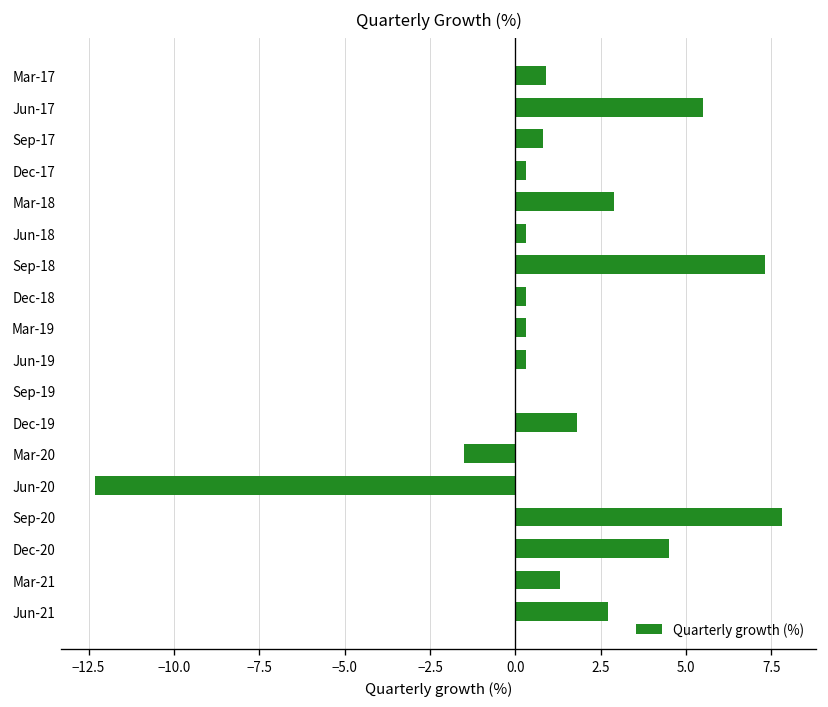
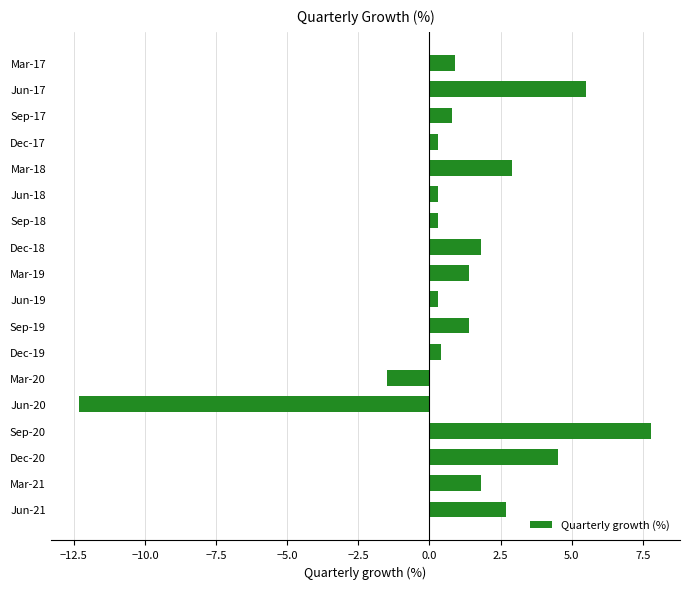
  {
    "Mar-17": 0.9,
    "Jun-17": 5.5,
    "Sep-17": 0.8,
    "Dec-17": 0.3,
    "Mar-18": 2.9,
    "Jun-18": 0.3,
-   "Sep-18": 7.3,
-   "Dec-18": 0.3,
-   "Mar-19": 0.3,
+   "Sep-18": 0.3,
+   "Dec-18": 1.8,
+   "Mar-19": 1.4,
    "Jun-19": 0.3,
-   "Sep-19": 0.0,
-   "Dec-19": 1.8,
+   "Sep-19": 1.4,
+   "Dec-19": 0.4,
    "Mar-20": -1.5,
    "Jun-20": -12.3,
    "Sep-20": 7.8,
    "Dec-20": 4.5,
-   "Mar-21": 1.3,
+   "Mar-21": 1.8,
    "Jun-21": 2.7
  }
